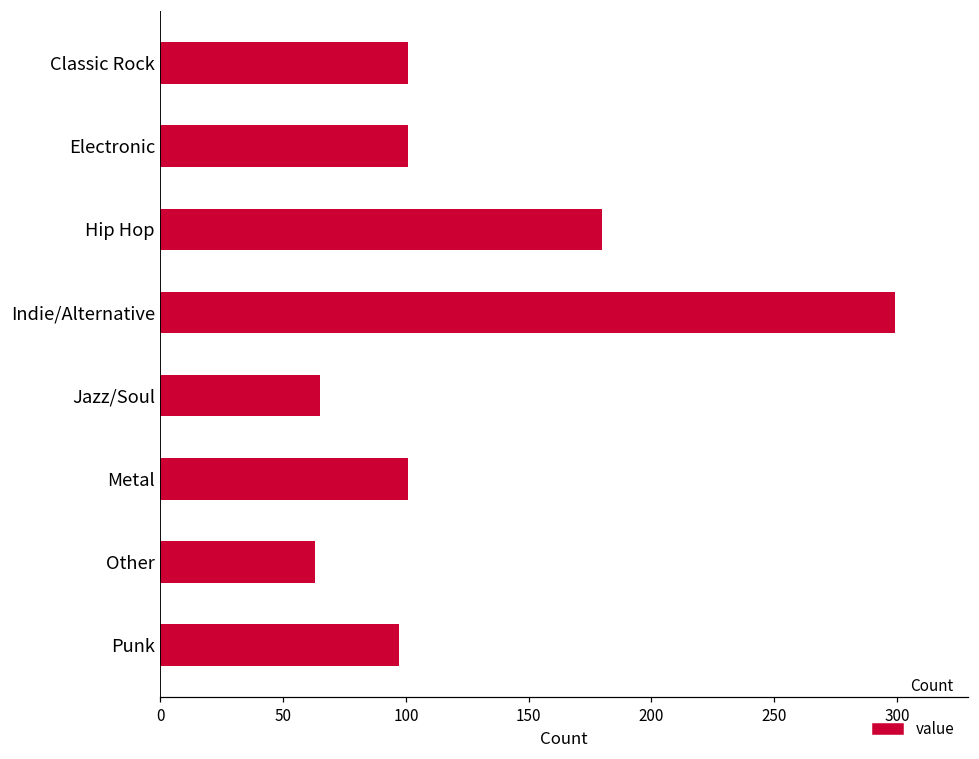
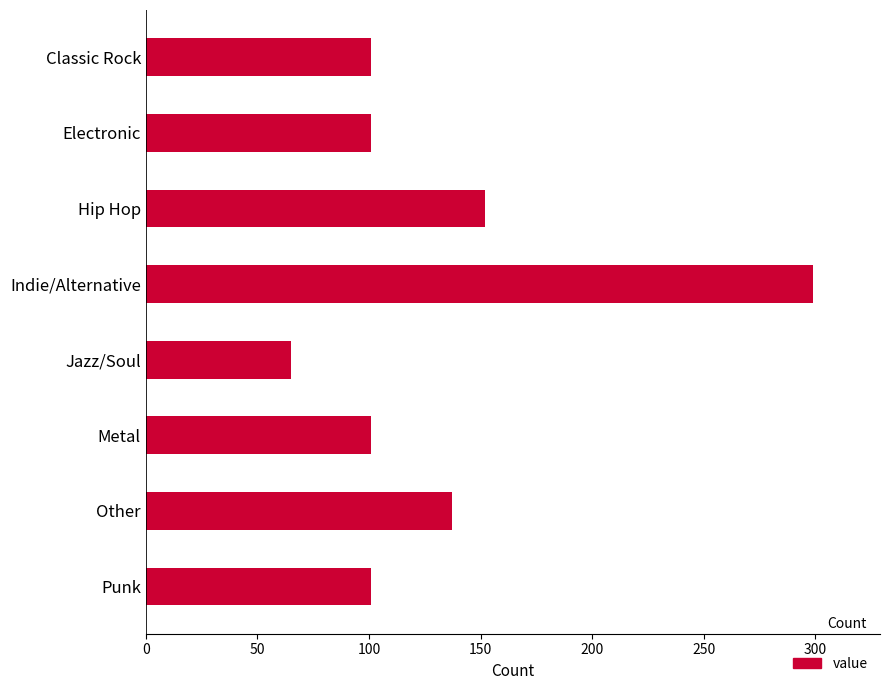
  {
    "Classic Rock": 101,
    "Electronic": 101,
-   "Hip Hop": 180,
+   "Hip Hop": 152,
    "Indie/Alternative": 299,
    "Jazz/Soul": 65,
    "Metal": 101,
-   "Other": 63,
-   "Punk": 97
+   "Other": 137,
+   "Punk": 101
  }
